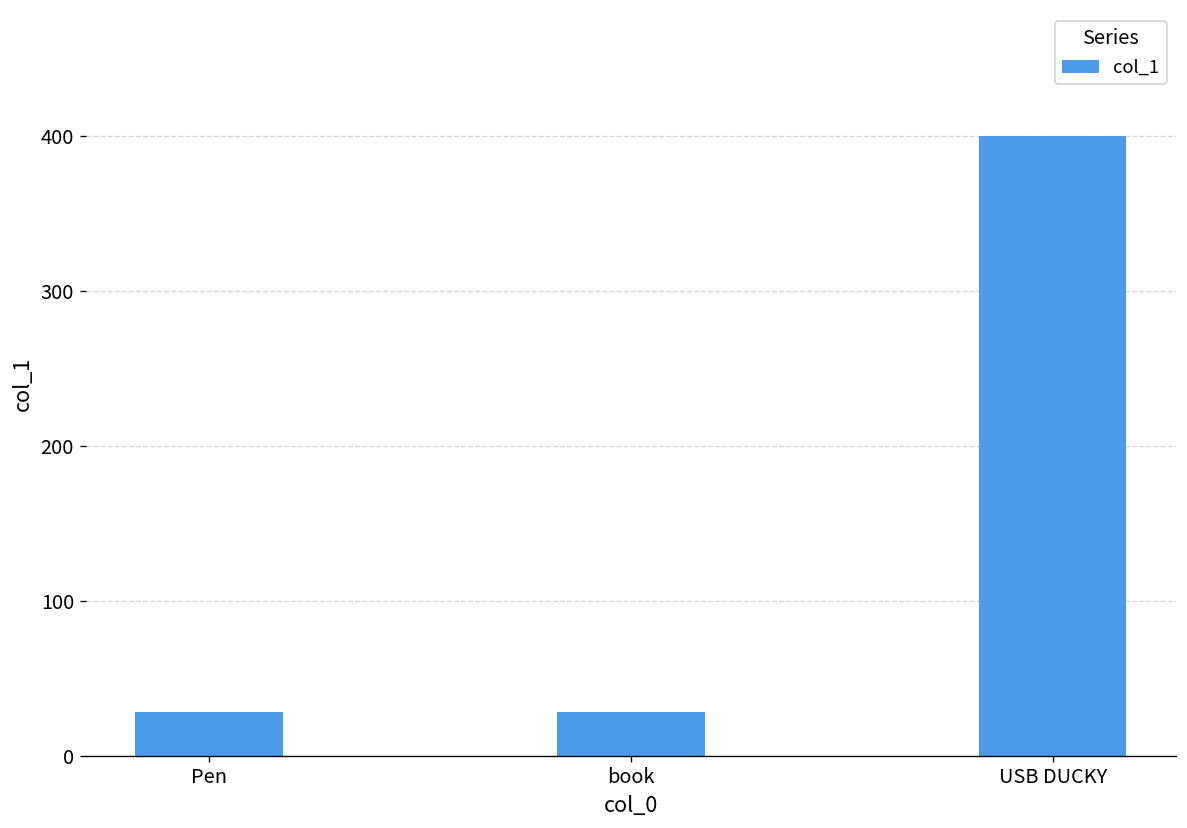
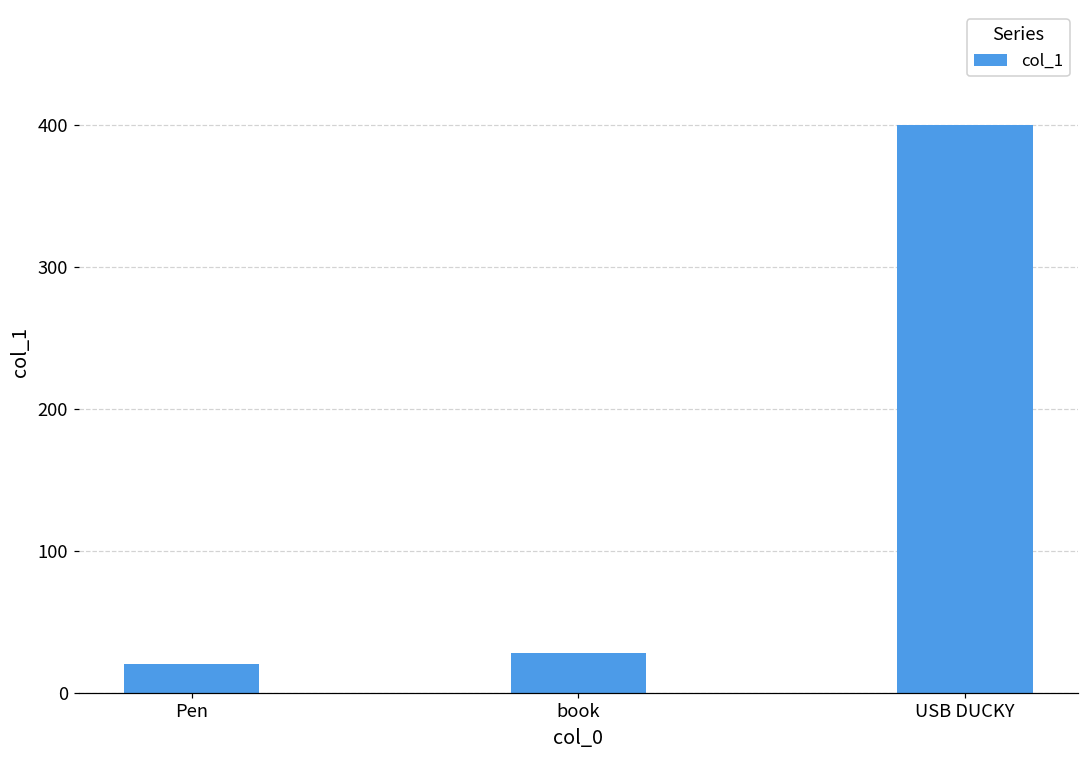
  {
-   "Pen": 28,
+   "Pen": 20,
    "book": 28,
    "USB DUCKY": 400
  }
